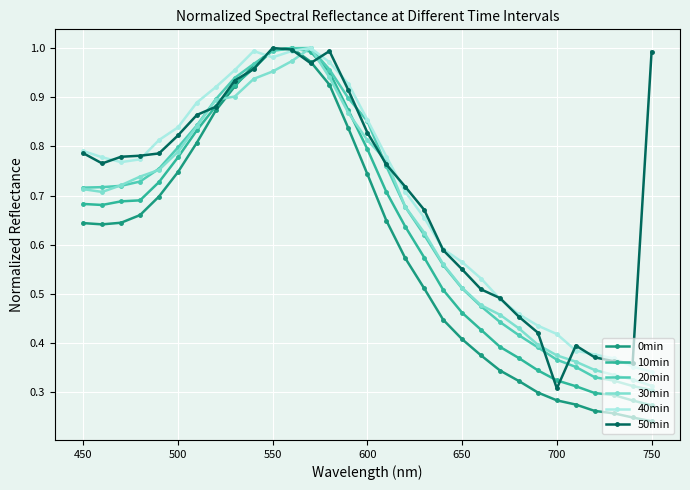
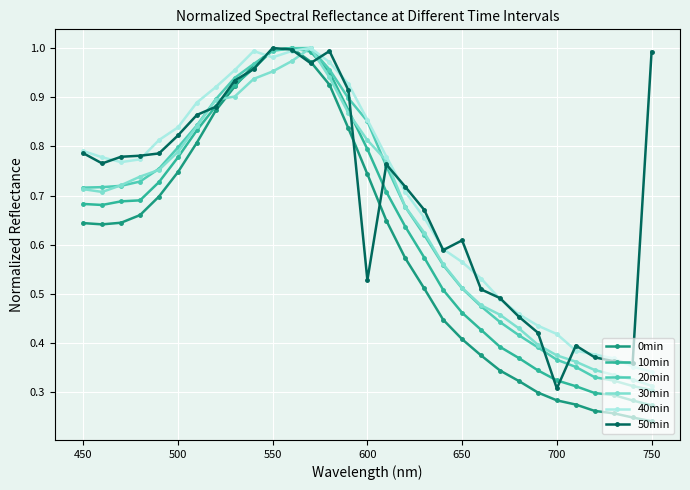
  {
    "50min": {
      "500": 0.82,
-     "600": 0.83,
-     "650": 0.55,
+     "600": 0.53,
+     "650": 0.61,
      "700": 0.31,
      "750": 0.99
    }
  }
